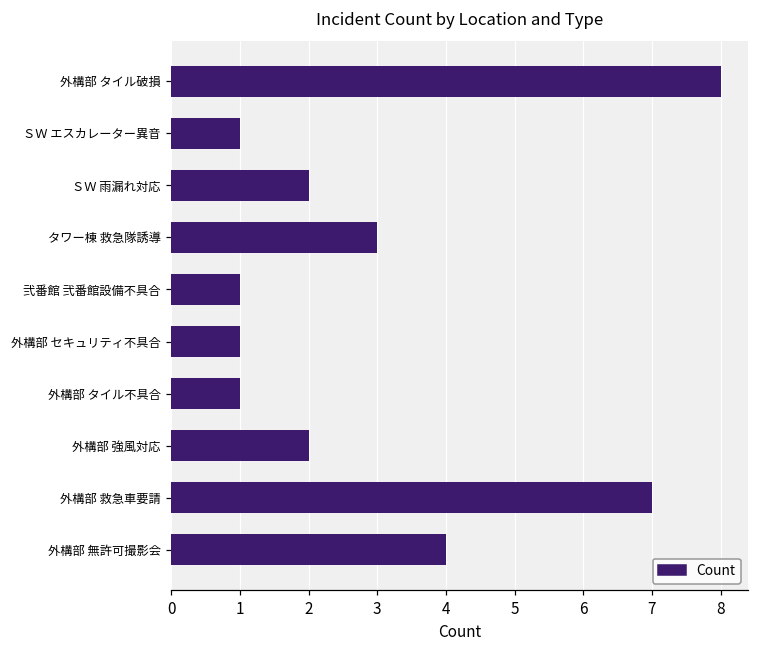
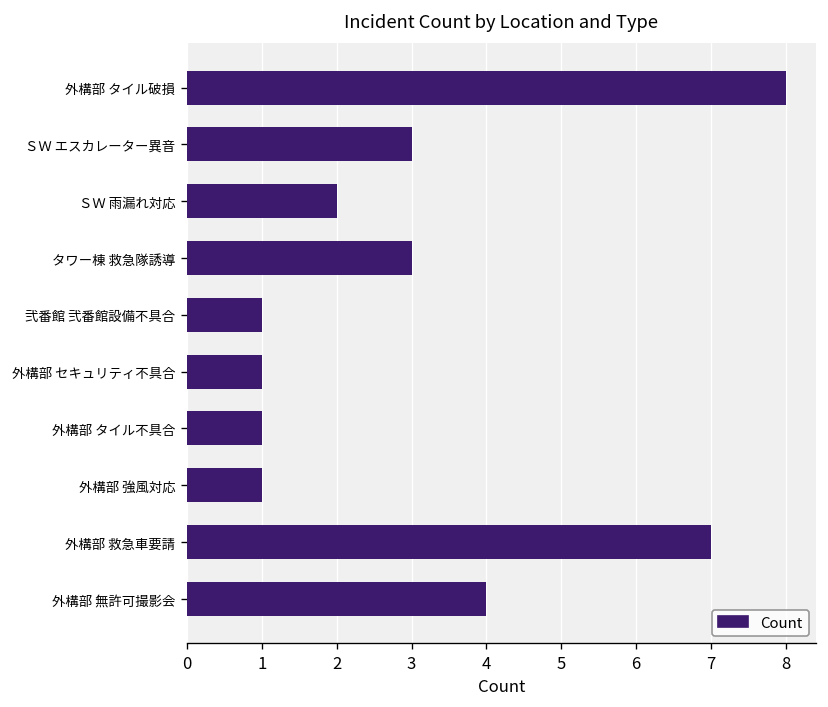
  {
    "外構部 タイル破損": 8,
-   "ＳＷ エスカレーター異音": 1,
+   "ＳＷ エスカレーター異音": 3,
    "ＳＷ 雨漏れ対応": 2,
    "タワー棟 救急隊誘導": 3,
    "弐番館 弐番館設備不具合": 1,
    "外構部 セキュリティ不具合": 1,
    "外構部 タイル不具合": 1,
-   "外構部 強風対応": 2,
+   "外構部 強風対応": 1,
    "外構部 救急車要請": 7,
    "外構部 無許可撮影会": 4
  }
